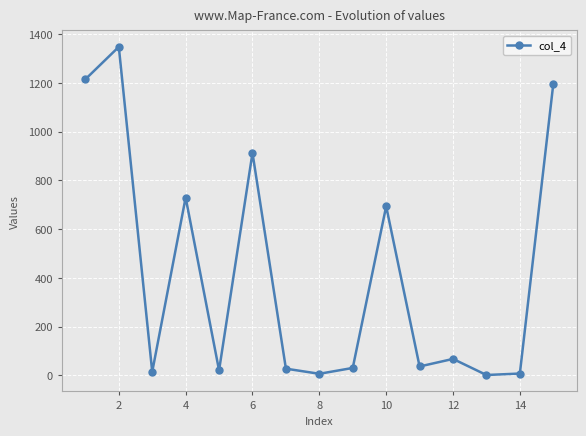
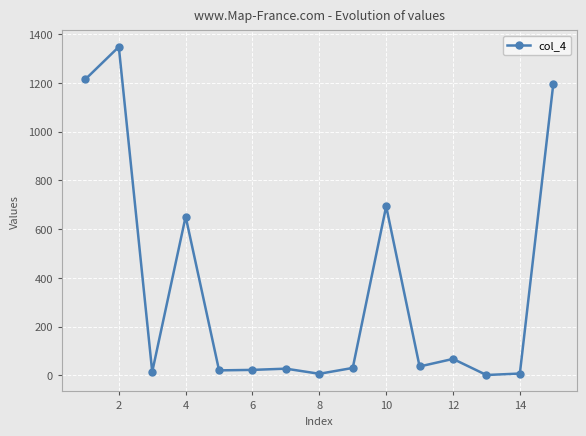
  {
    "2": 1350,
-   "4": 730,
-   "6": 910,
+   "4": 650,
+   "6": 20,
    "8": 10,
    "10": 690,
    "12": 70,
    "14": 10
  }
